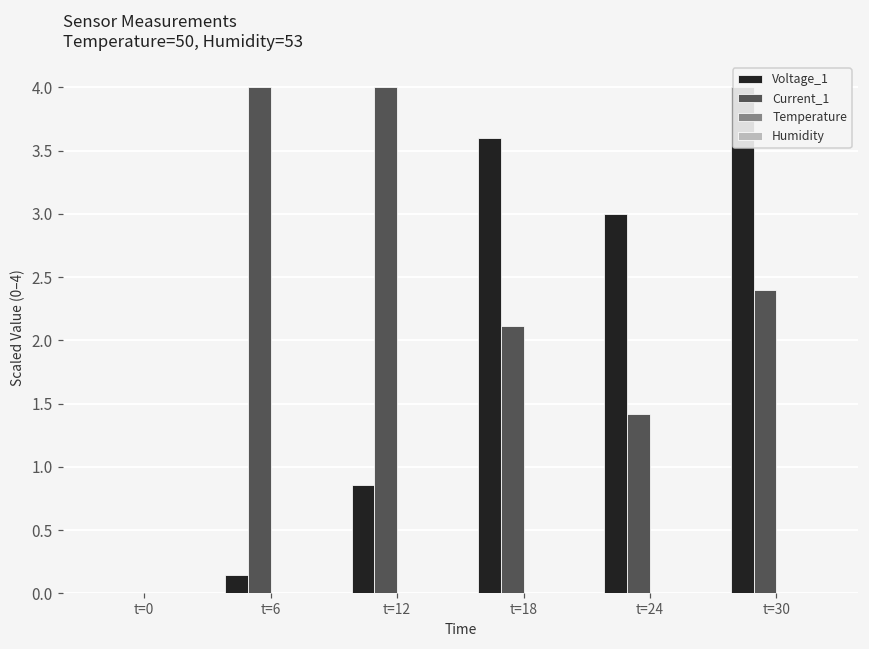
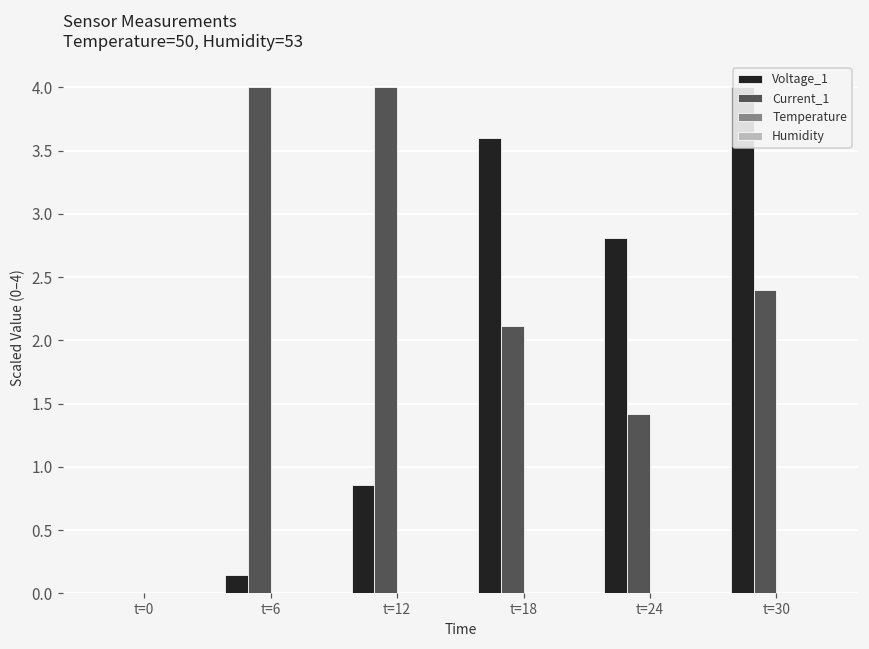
  {
    "Voltage_1": {
      "t=0": 0.00,
      "t=6": 0.15,
      "t=12": 0.85,
      "t=18": 3.60,
-     "t=24": 3.00
+     "t=24": 2.81
    },
    "Current_1": {
      "t=0": 0.00,
      "t=6": 4.00,
      "t=12": 4.00,
      "t=18": 2.12,
      "t=24": 1.42,
      "t=30": 2.40
    },
    "Temperature": {
      "t=0": 0.00,
      "t=6": 0.00,
      "t=12": 0.00,
      "t=18": 0.00,
      "t=24": 0.00,
      "t=30": 0.00
    },
    "Humidity": {
      "t=0": 0.00,
      "t=6": 0.00,
      "t=12": 0.00,
      "t=18": 0.00,
      "t=24": 0.00,
      "t=30": 0.00
    }
  }
